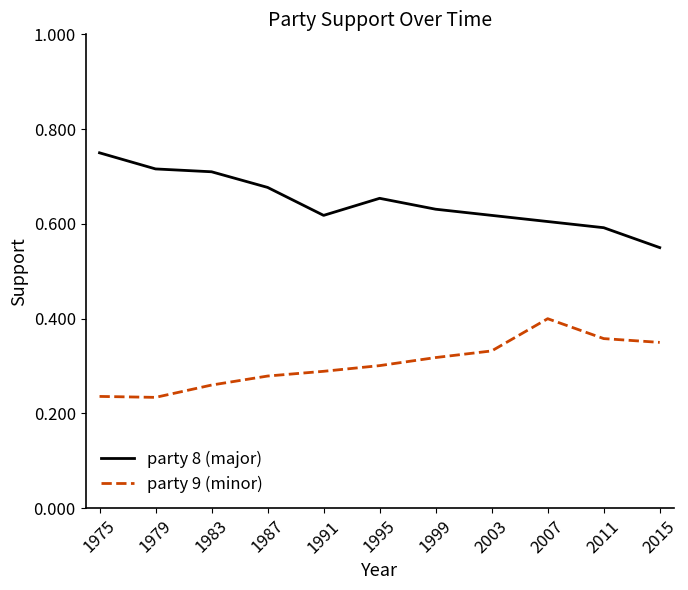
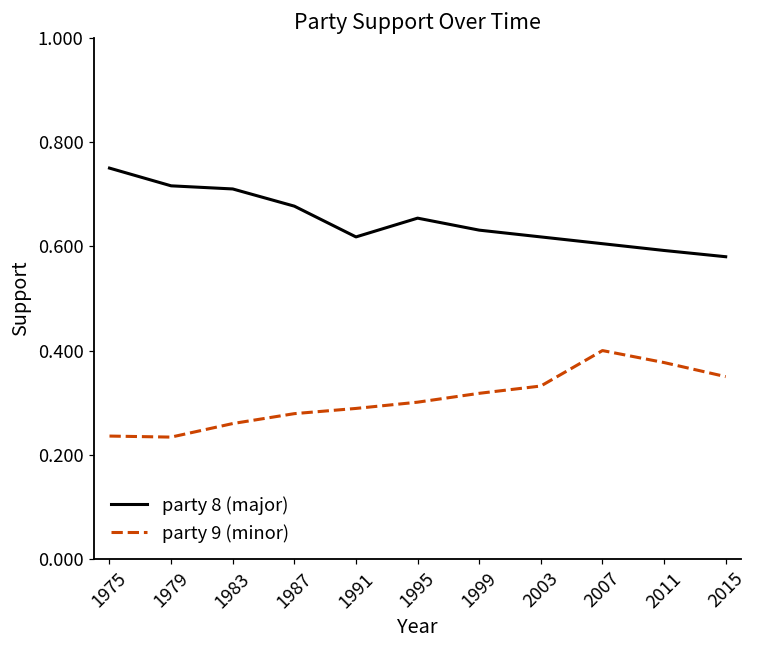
  {
    "party 8 (major)": {
      "1975": 0.75,
      "1979": 0.72,
      "1983": 0.71,
      "1987": 0.68,
      "1991": 0.62,
      "1995": 0.65,
      "1999": 0.63,
      "2003": 0.62,
      "2007": 0.61,
      "2011": 0.59,
-     "2015": 0.55
+     "2015": 0.58
    },
    "party 9 (minor)": {
      "1975": 0.24,
      "1979": 0.23,
      "1983": 0.26,
      "1987": 0.28,
      "1991": 0.29,
      "1995": 0.30,
      "1999": 0.32,
      "2003": 0.33,
      "2007": 0.40,
-     "2011": 0.36,
+     "2011": 0.38,
      "2015": 0.35
    }
  }
